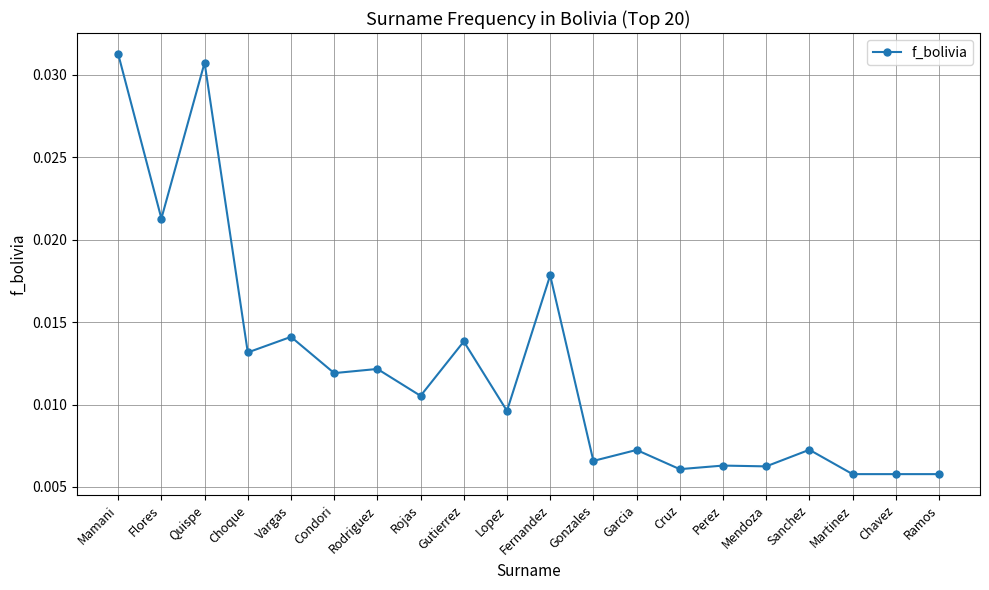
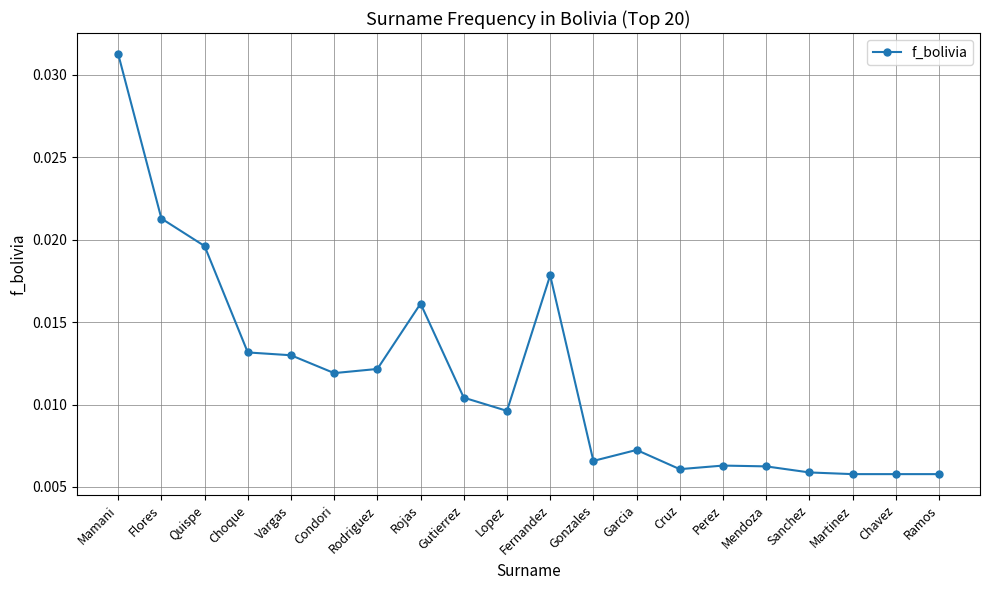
  {
    "Mamani": 0.0313,
    "Flores": 0.0213,
-   "Quispe": 0.0307,
+   "Quispe": 0.0196,
    "Choque": 0.0132,
-   "Vargas": 0.0141,
+   "Vargas": 0.0130,
    "Condori": 0.0119,
    "Rodriguez": 0.0122,
-   "Rojas": 0.0105,
-   "Gutierrez": 0.0138,
+   "Rojas": 0.0161,
+   "Gutierrez": 0.0104,
    "Lopez": 0.0096,
    "Fernandez": 0.0178,
    "Gonzales": 0.0066,
    "Garcia": 0.0072,
    "Cruz": 0.0061,
    "Perez": 0.0063,
    "Mendoza": 0.0063,
-   "Sanchez": 0.0073,
+   "Sanchez": 0.0059,
    "Martinez": 0.0058,
    "Chavez": 0.0058,
    "Ramos": 0.0058
  }
